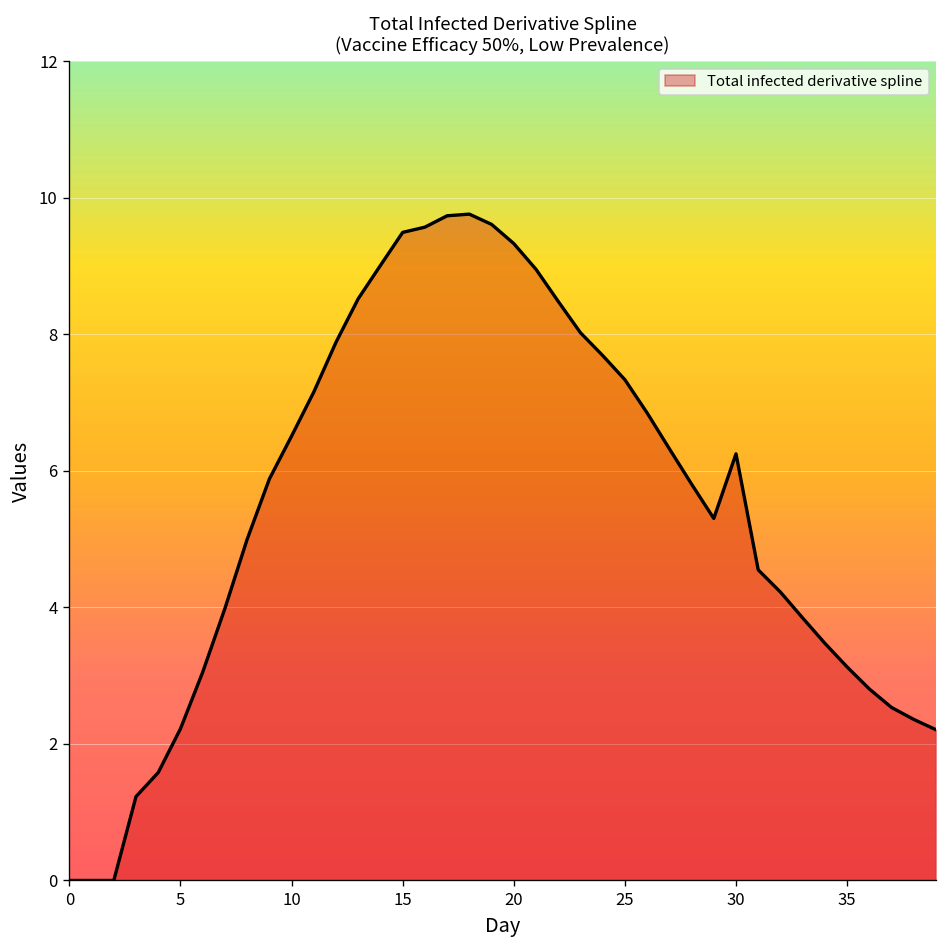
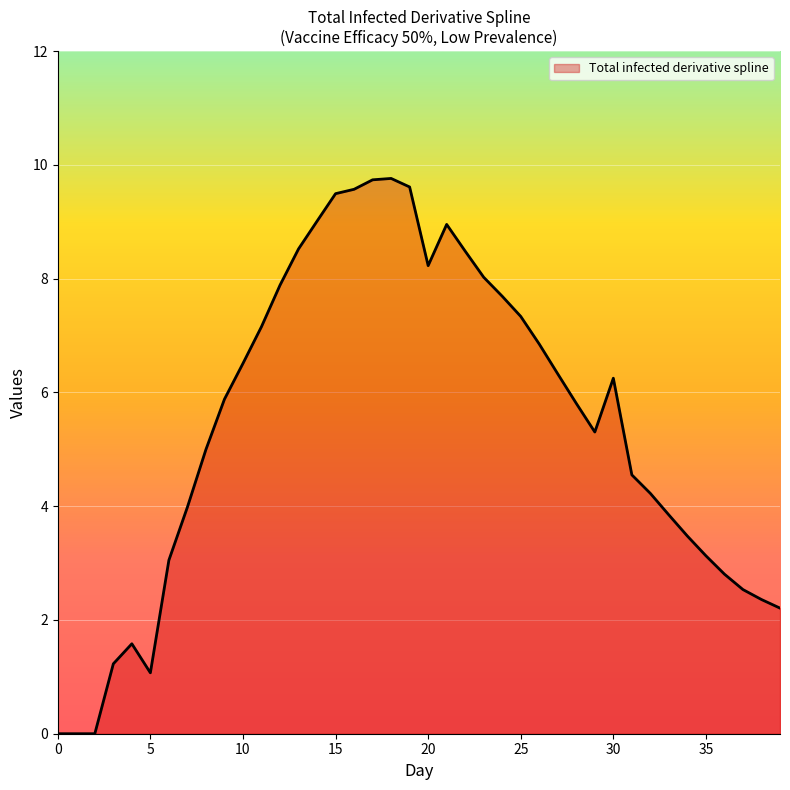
  {
    "0": 0.0,
-   "5": 2.2,
+   "5": 1.1,
    "10": 6.5,
    "15": 9.5,
-   "20": 9.3,
+   "20": 8.2,
    "25": 7.3,
    "30": 6.3,
    "35": 3.1
  }
